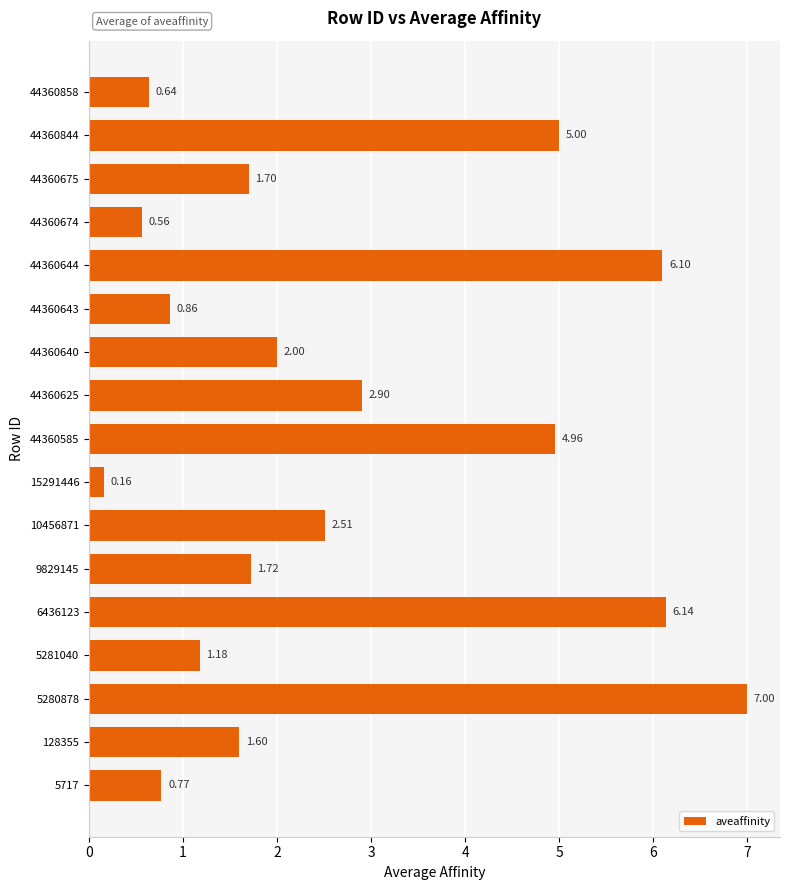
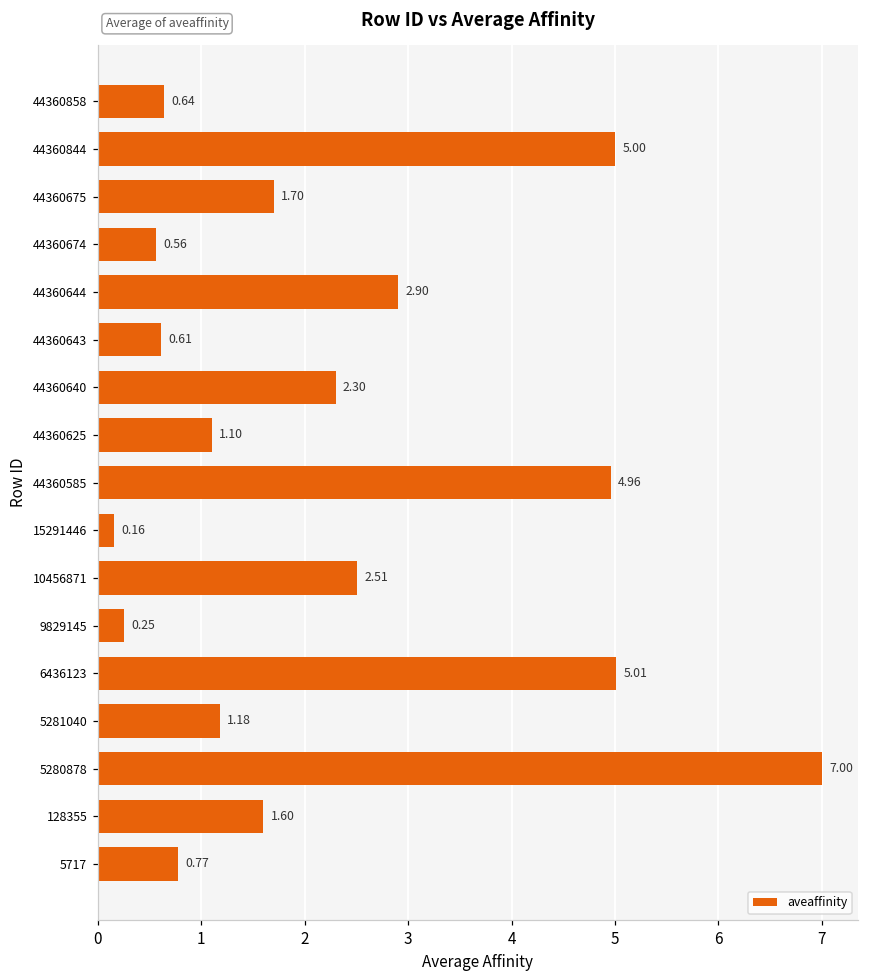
  {
    "44360858": 0.64,
    "44360844": 5.00,
    "44360675": 1.70,
    "44360674": 0.56,
-   "44360644": 6.10,
-   "44360643": 0.86,
-   "44360640": 2.00,
-   "44360625": 2.90,
+   "44360644": 2.90,
+   "44360643": 0.61,
+   "44360640": 2.30,
+   "44360625": 1.10,
    "44360585": 4.96,
    "15291446": 0.16,
    "10456871": 2.51,
-   "9829145": 1.72,
-   "6436123": 6.14,
+   "9829145": 0.25,
+   "6436123": 5.01,
    "5281040": 1.18,
    "5280878": 7.00,
    "128355": 1.60,
    "5717": 0.77
  }
